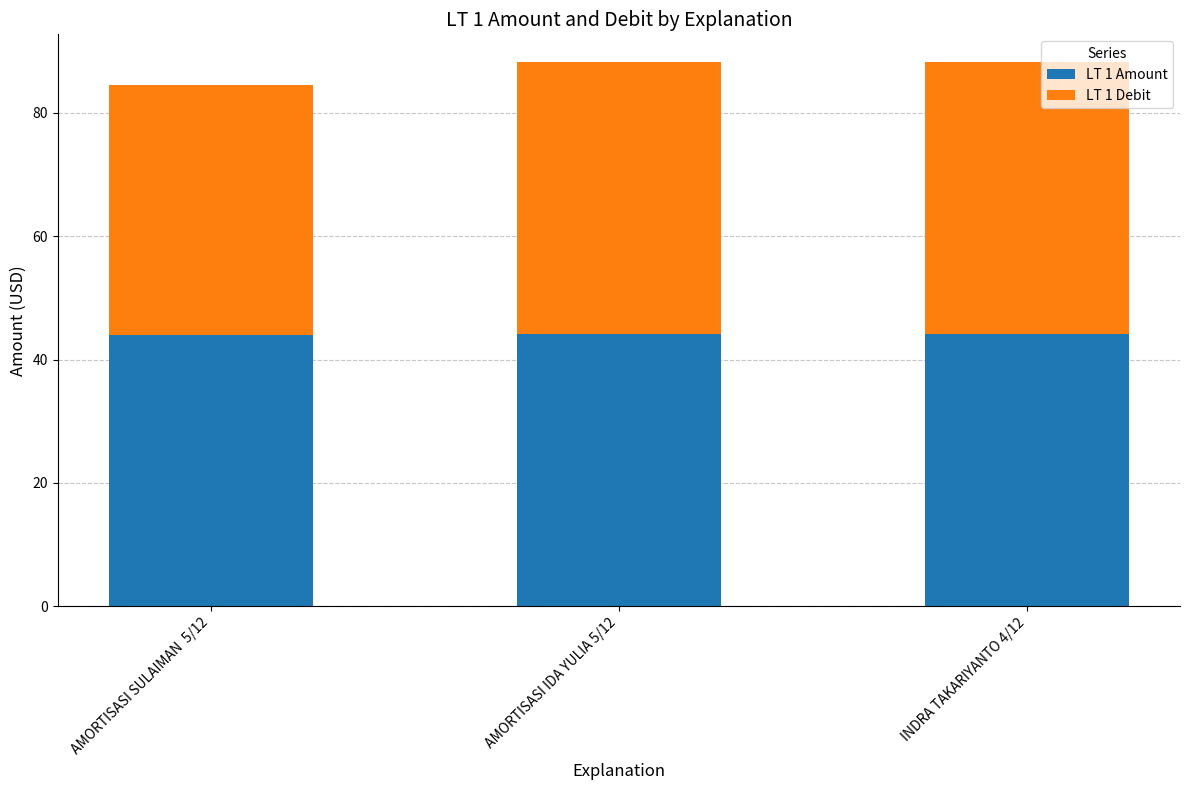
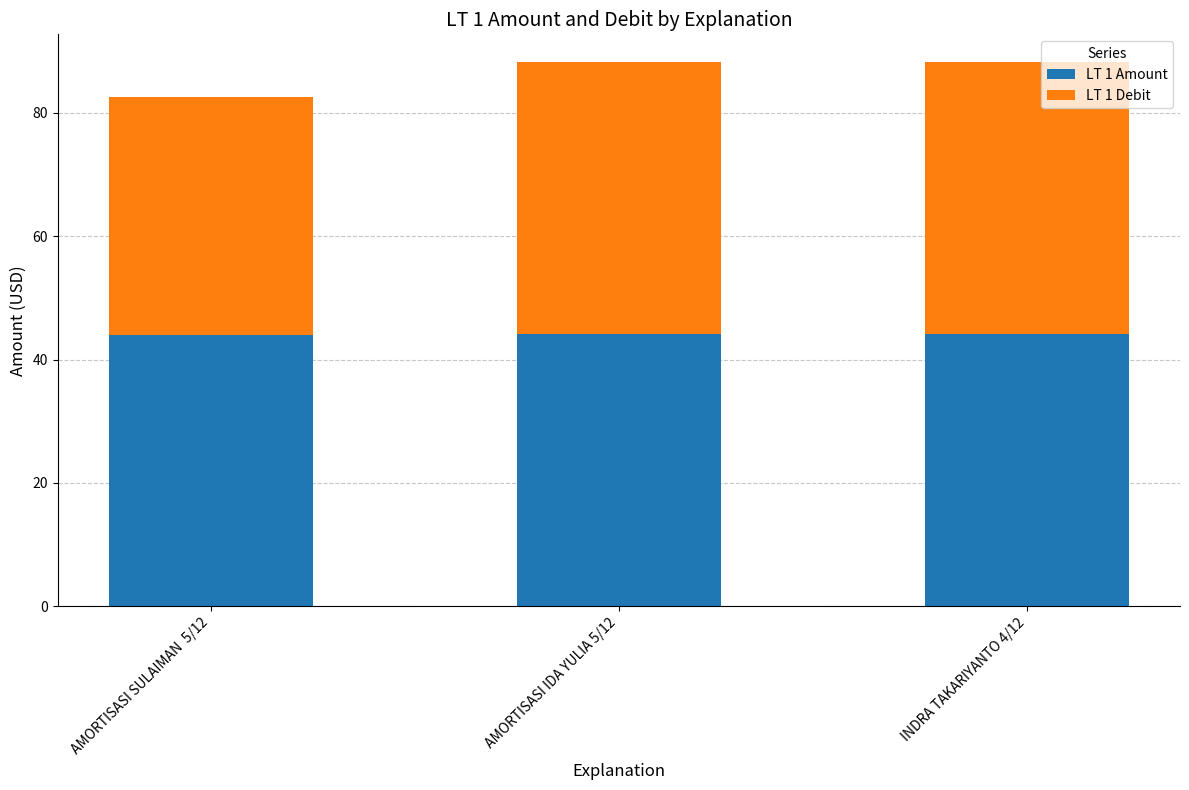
  {
    "LT 1 Amount": {
      "AMORTISASI SULAIMAN 5/12": 44,
      "AMORTISASI IDA YULIA 5/12": 44,
      "INDRA TAKARIYANTO 4/12": 44
    },
    "LT 1 Debit": {
-     "AMORTISASI SULAIMAN 5/12": 41,
+     "AMORTISASI SULAIMAN 5/12": 39,
      "AMORTISASI IDA YULIA 5/12": 44,
      "INDRA TAKARIYANTO 4/12": 44
    }
  }
